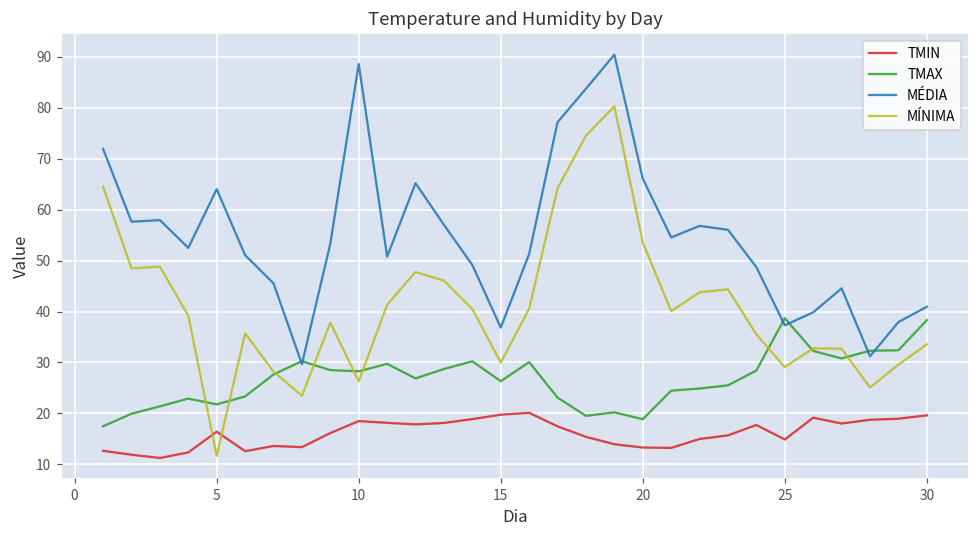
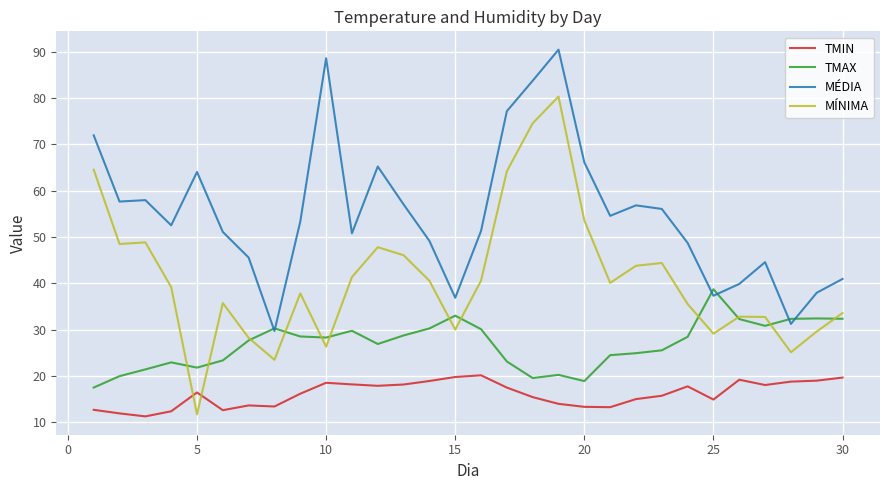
  {
    "TMIN": {
      "5": 16,
      "10": 19,
      "15": 20,
      "20": 13,
      "25": 15,
      "30": 20
    },
    "TMAX": {
      "5": 22,
      "10": 28,
-     "15": 26,
+     "15": 33,
      "20": 19,
      "25": 39,
-     "30": 38
+     "30": 32
    },
    "MÉDIA": {
      "5": 64,
      "10": 89,
      "15": 37,
      "20": 66,
      "25": 37,
      "30": 41
    },
    "MÍNIMA": {
      "5": 12,
      "10": 26,
      "15": 30,
      "20": 54,
      "25": 29,
      "30": 34
    }
  }
